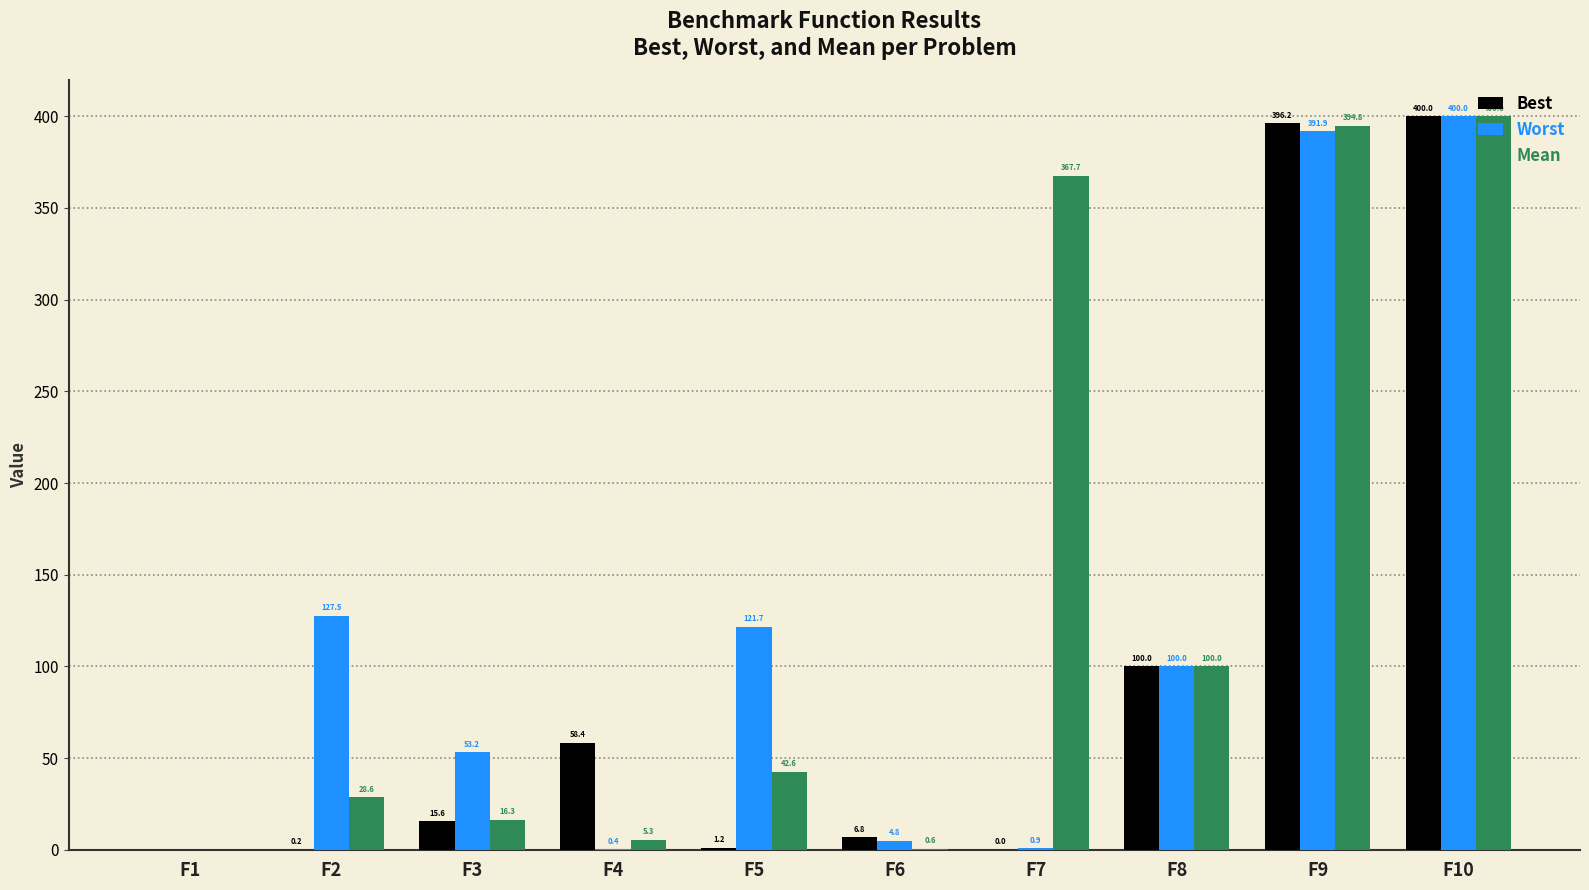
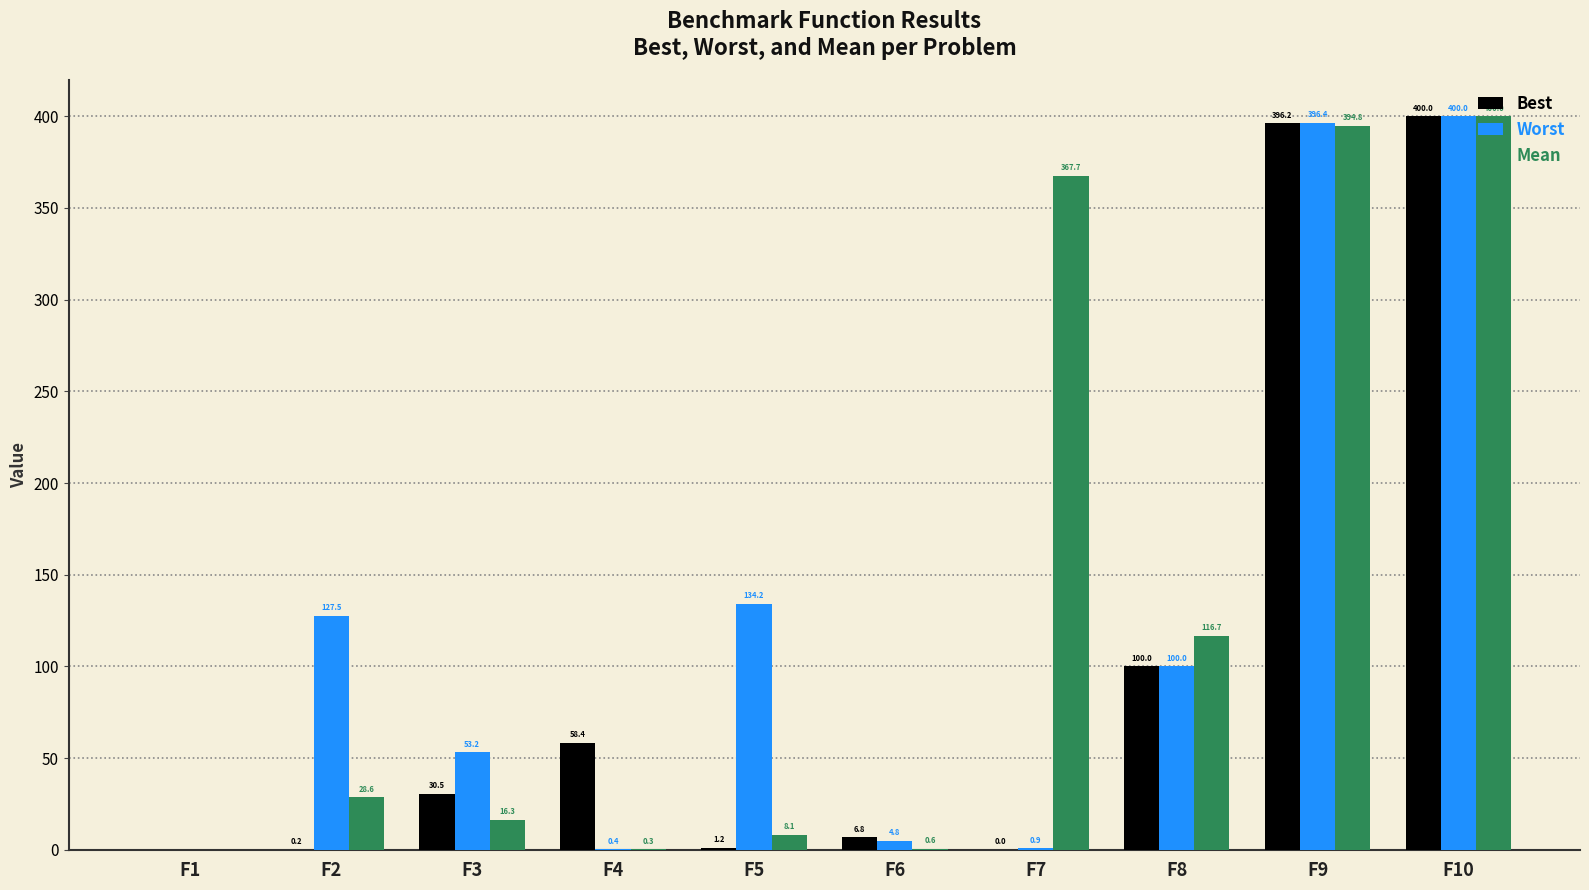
  {
    "Best": {
      "F2": 0.2,
-     "F3": 15.6,
+     "F3": 30.5,
      "F4": 58.4,
      "F5": 1.2,
      "F6": 6.8,
      "F7": 0.0,
      "F8": 100.0,
      "F9": 396.2,
      "F10": 400.0
    },
    "Worst": {
      "F2": 127.5,
      "F3": 53.2,
      "F4": 0.4,
-     "F5": 121.7,
+     "F5": 134.2,
      "F6": 4.8,
      "F7": 0.9,
      "F8": 100.0,
-     "F9": 391.9,
+     "F9": 396.4,
      "F10": 400.0
    },
    "Mean": {
      "F2": 28.6,
      "F3": 16.3,
-     "F4": 5.3,
-     "F5": 42.6,
+     "F4": 0.3,
+     "F5": 8.1,
      "F6": 0.6,
      "F7": 367.7,
-     "F8": 100.0,
+     "F8": 116.7,
      "F9": 394.8,
      "F10": 400.0
    }
  }
